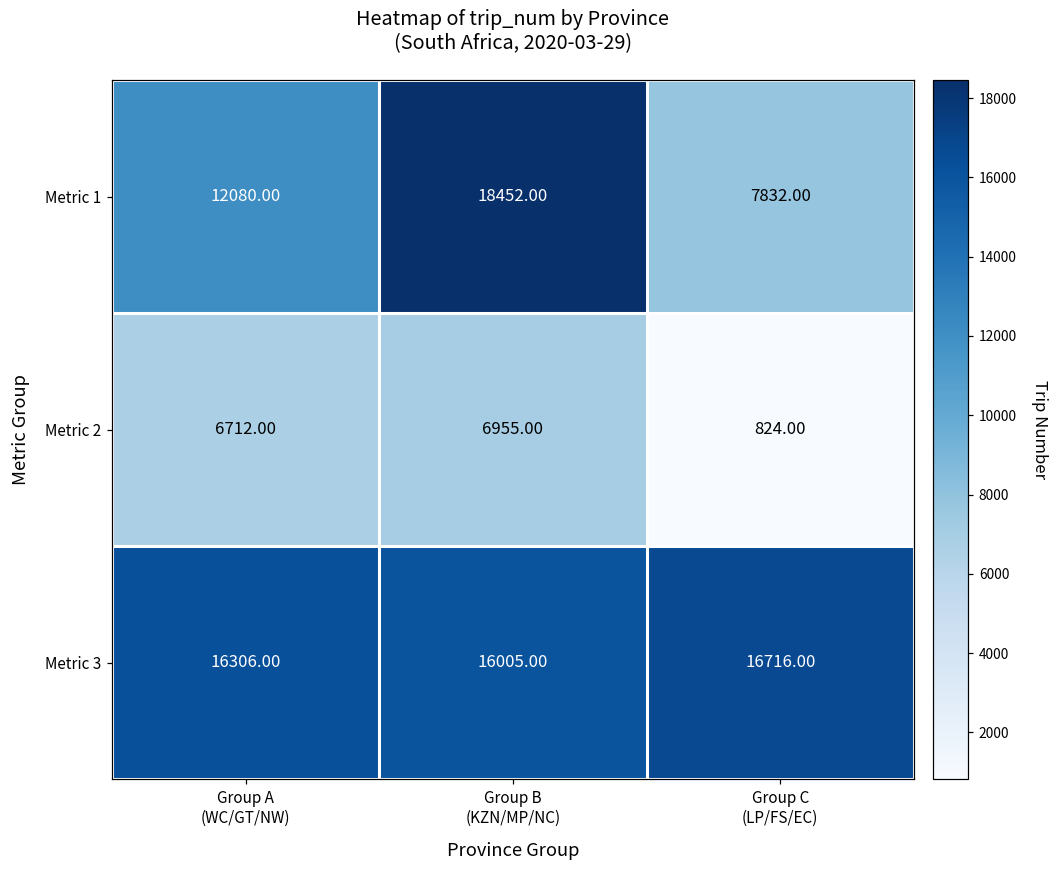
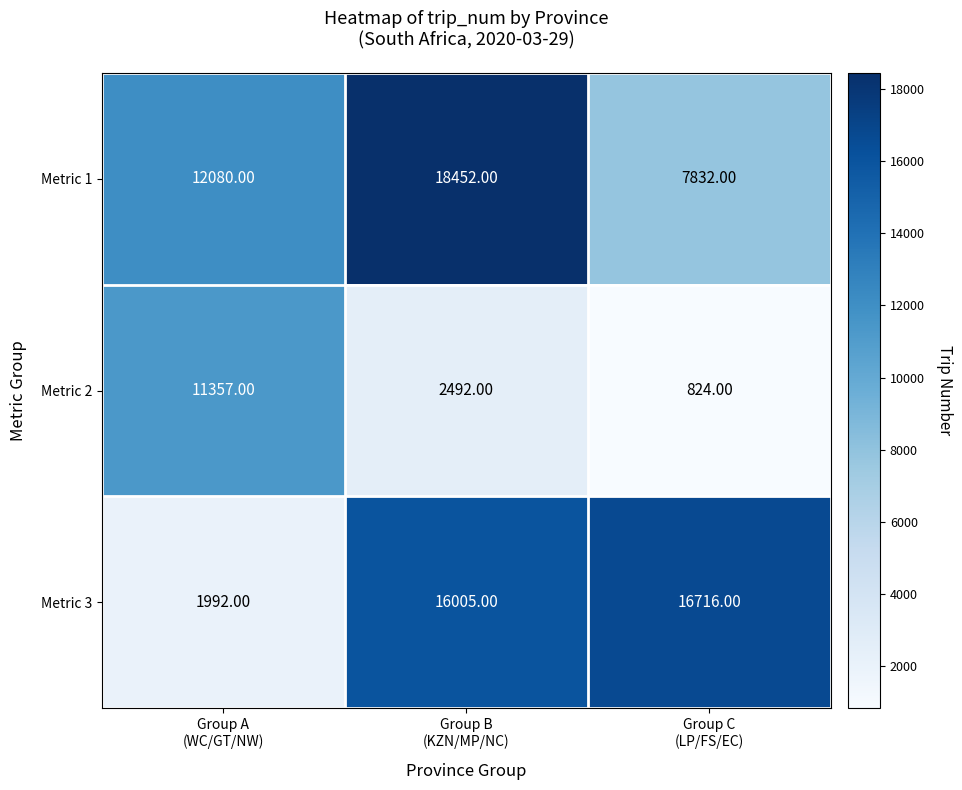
  {
    "Metric 1": {
      "Group A (WC/GT/NW)": 12080.00,
      "Group B (KZN/MP/NC)": 18452.00,
      "Group C (LP/FS/EC)": 7832.00
    },
    "Metric 2": {
-     "Group A (WC/GT/NW)": 6712.00,
-     "Group B (KZN/MP/NC)": 6955.00,
+     "Group A (WC/GT/NW)": 11357.00,
+     "Group B (KZN/MP/NC)": 2492.00,
      "Group C (LP/FS/EC)": 824.00
    },
    "Metric 3": {
-     "Group A (WC/GT/NW)": 16306.00,
+     "Group A (WC/GT/NW)": 1992.00,
      "Group B (KZN/MP/NC)": 16005.00,
      "Group C (LP/FS/EC)": 16716.00
    }
  }
